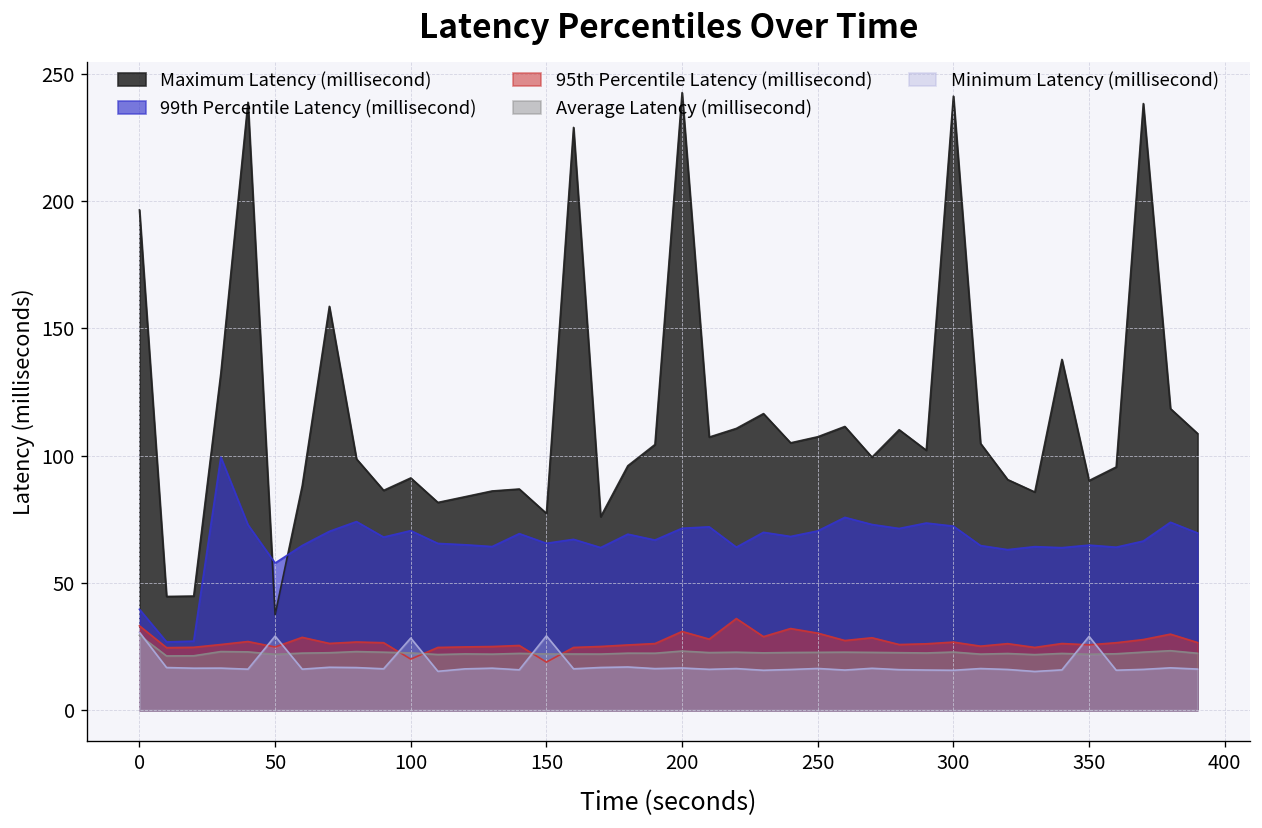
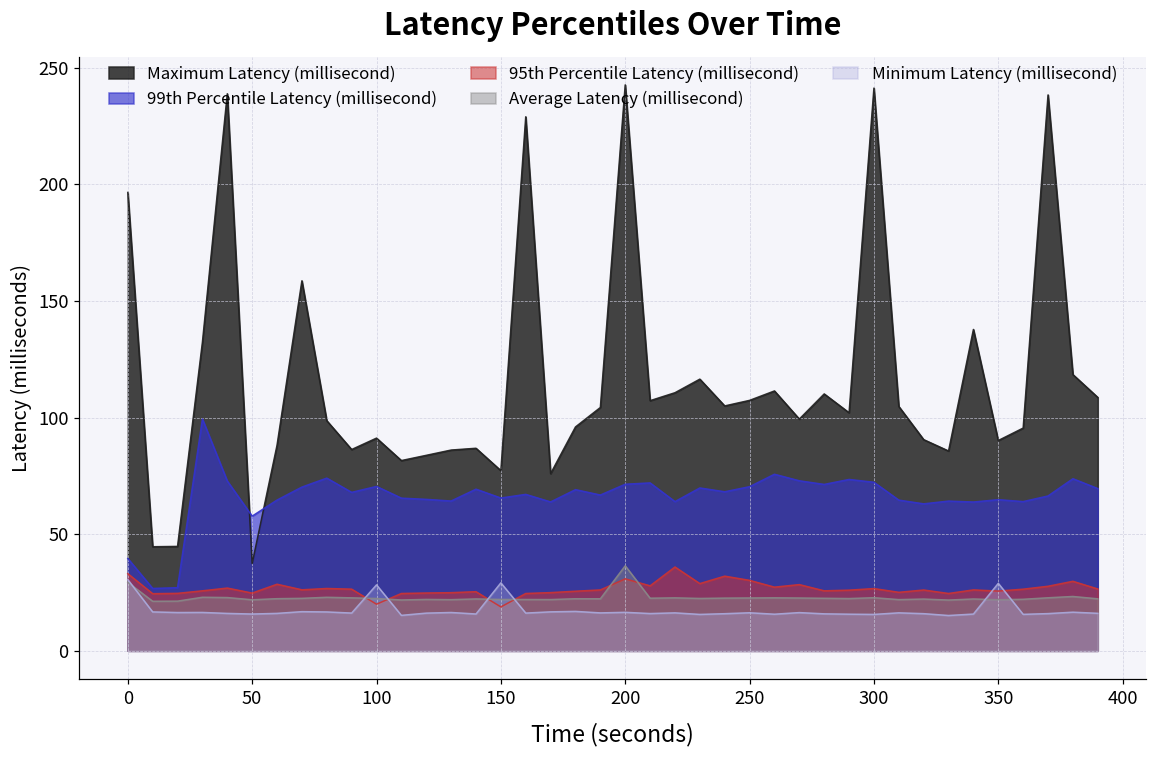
  {
    "Maximum Latency (millisecond)": {
      "0": 197,
      "50": 37,
      "100": 91,
      "150": 77,
      "200": 243,
      "250": 107,
      "300": 241,
      "350": 90
    },
    "99th Percentile Latency (millisecond)": {
      "0": 40,
      "50": 58,
      "100": 70,
      "150": 66,
      "200": 71,
      "250": 70,
      "300": 72,
      "350": 65
    },
    "95th Percentile Latency (millisecond)": {
      "0": 33,
      "50": 25,
      "100": 20,
      "150": 19,
      "200": 31,
      "250": 30,
      "300": 27,
      "350": 26
    },
    "Average Latency (millisecond)": {
      "50": 22,
      "100": 22,
      "150": 22,
-     "200": 23,
+     "200": 36,
      "250": 23,
      "300": 23,
      "350": 22
    },
    "Minimum Latency (millisecond)": {
-     "50": 29,
+     "50": 16,
      "100": 28,
      "150": 29,
      "200": 17,
      "250": 16,
      "300": 16,
      "350": 29
    }
  }
